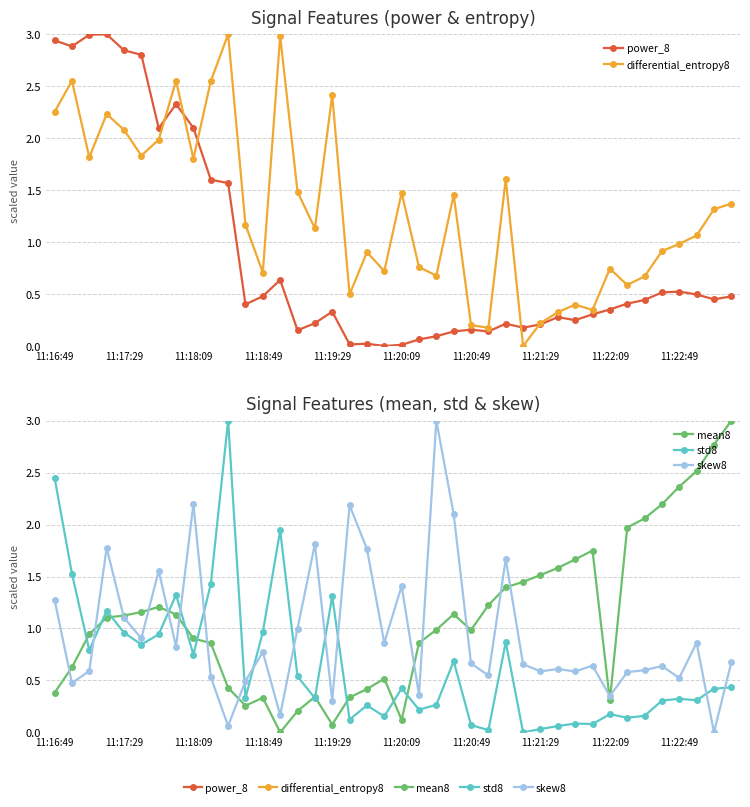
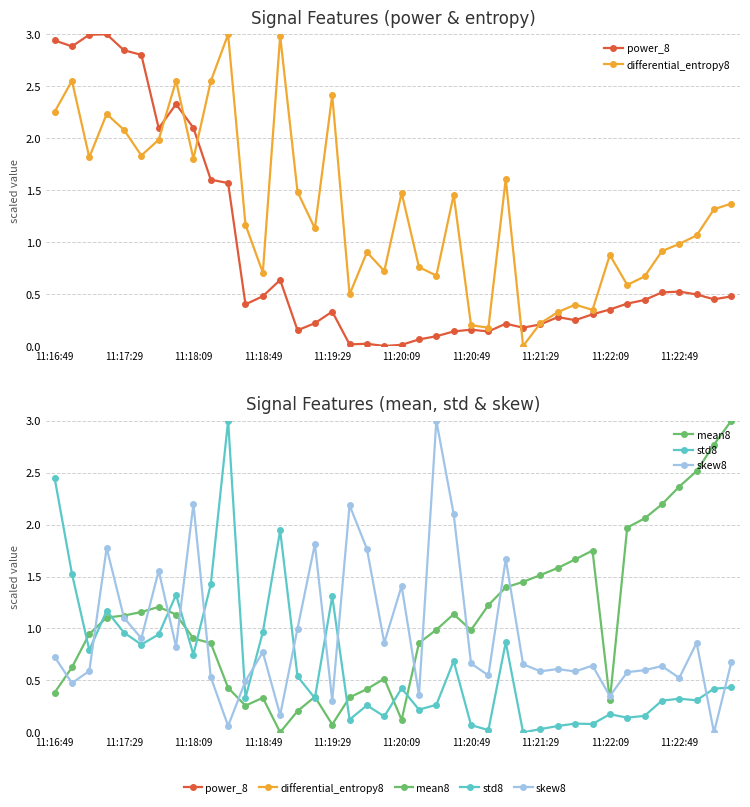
  {
    "Signal Features (power & entropy)": {
      "power_8": {
        "11:16:49": 2.94,
        "11:17:29": 2.85,
        "11:18:09": 2.10,
        "11:18:49": 0.48,
        "11:19:29": 0.33,
        "11:20:09": 0.01,
        "11:20:49": 0.16,
        "11:22:09": 0.35,
        "11:22:49": 0.52
      },
      "differential_entropy8": {
        "11:16:49": 2.25,
        "11:17:29": 2.08,
        "11:18:09": 1.80,
        "11:18:49": 0.71,
        "11:19:29": 2.42,
        "11:20:09": 1.47,
        "11:20:49": 0.20,
-       "11:22:09": 0.74,
+       "11:22:09": 0.88,
        "11:22:49": 0.98
      }
    },
    "Signal Features (mean, std & skew)": {
      "mean8": {
        "11:16:49": 0.38,
        "11:18:09": 0.90,
        "11:18:49": 0.33,
        "11:19:29": 0.08,
        "11:20:09": 0.12,
        "11:20:49": 0.98,
        "11:21:29": 1.51,
        "11:22:09": 0.31,
        "11:22:49": 2.37
      },
      "std8": {
        "11:16:49": 2.45,
        "11:17:29": 0.96,
        "11:18:09": 0.75,
        "11:18:49": 0.96,
        "11:19:29": 1.31,
        "11:20:09": 0.42,
        "11:20:49": 0.07,
        "11:21:29": 0.03,
        "11:22:09": 0.17,
        "11:22:49": 0.32
      },
      "skew8": {
-       "11:16:49": 1.27,
+       "11:16:49": 0.73,
        "11:18:09": 2.20,
        "11:18:49": 0.77,
        "11:19:29": 0.31,
        "11:20:09": 1.41,
        "11:20:49": 0.66,
        "11:21:29": 0.59,
        "11:22:09": 0.35,
        "11:22:49": 0.52
      }
    }
  }
